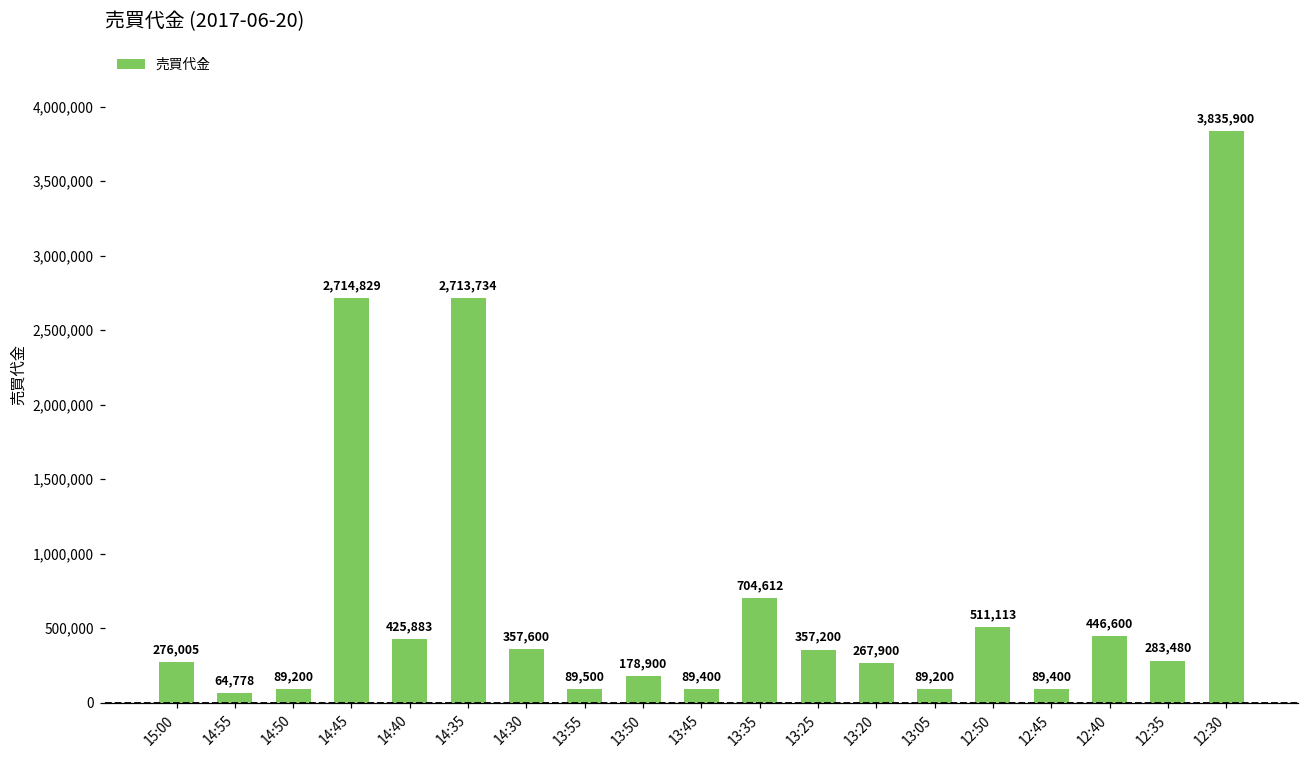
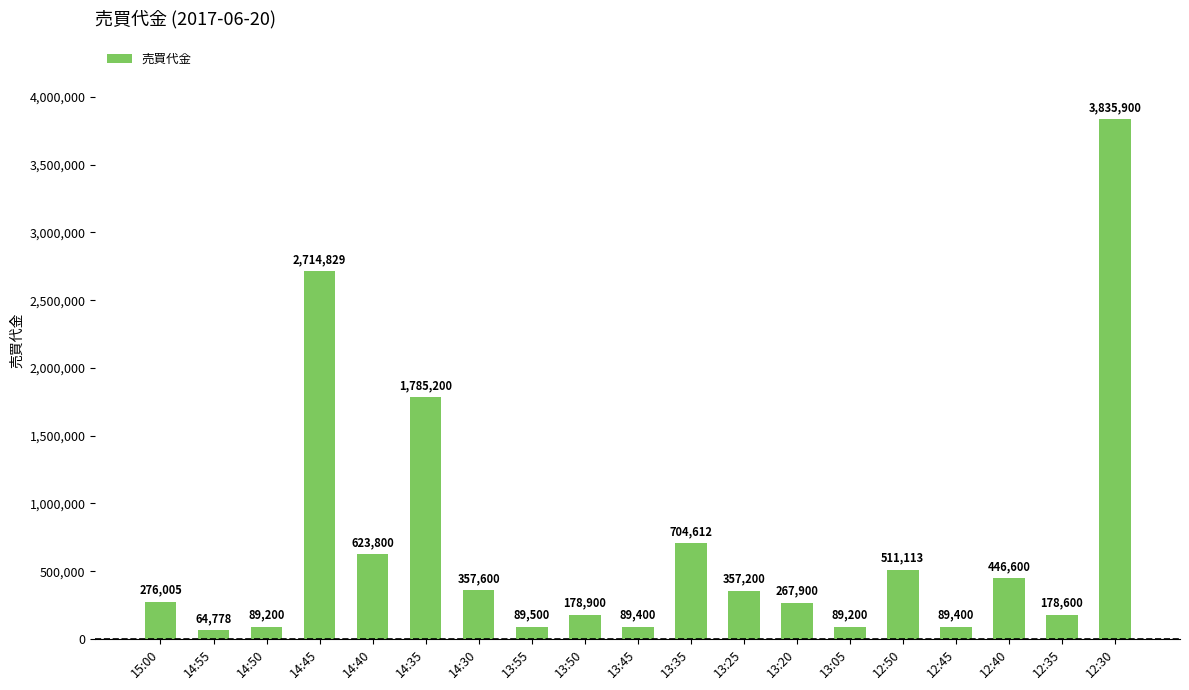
  {
    "15:00": "276,005",
    "14:55": "64,778",
    "14:50": "89,200",
    "14:45": "2,714,829",
-   "14:40": "425,883",
-   "14:35": "2,713,734",
+   "14:40": "623,800",
+   "14:35": "1,785,200",
    "14:30": "357,600",
    "13:55": "89,500",
    "13:50": "178,900",
    "13:45": "89,400",
    "13:35": "704,612",
    "13:25": "357,200",
    "13:20": "267,900",
    "13:05": "89,200",
    "12:50": "511,113",
    "12:45": "89,400",
    "12:40": "446,600",
-   "12:35": "283,480",
+   "12:35": "178,600",
    "12:30": "3,835,900"
  }
